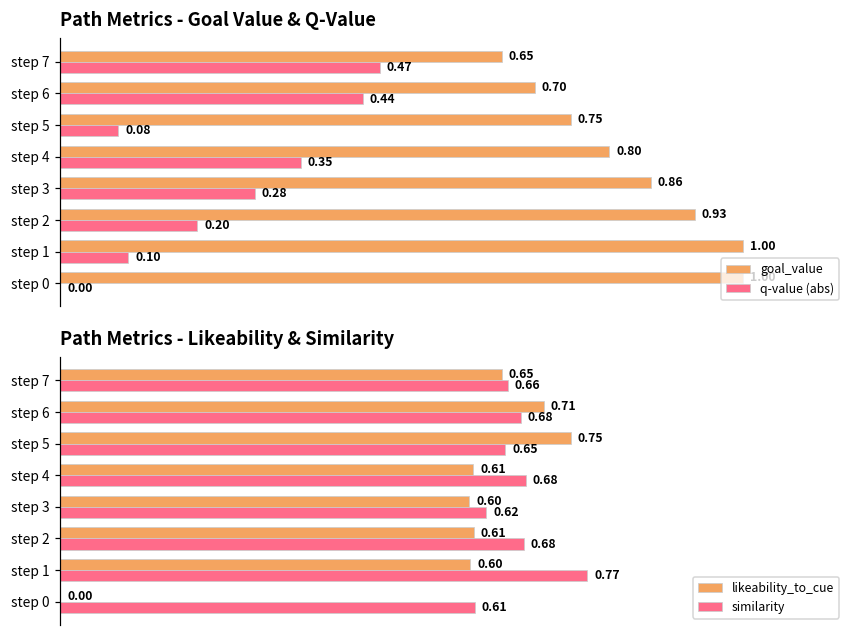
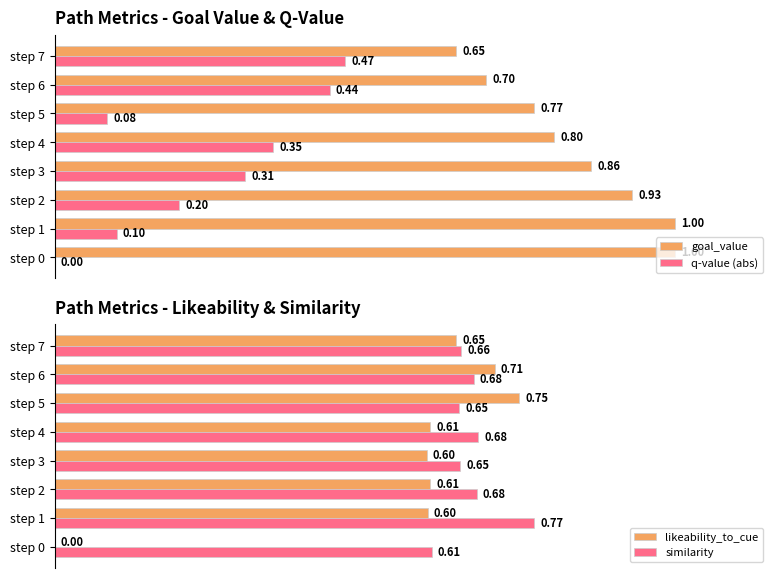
  {
    "Path Metrics - Goal Value & Q-Value": {
      "goal_value": {
        "step 7": 0.65,
        "step 6": 0.70,
-       "step 5": 0.75,
+       "step 5": 0.77,
        "step 4": 0.80,
        "step 3": 0.86,
        "step 2": 0.93,
        "step 1": 1.00
      },
      "q-value (abs)": {
        "step 7": 0.47,
        "step 6": 0.44,
        "step 5": 0.08,
        "step 4": 0.35,
-       "step 3": 0.28,
+       "step 3": 0.31,
        "step 2": 0.20,
        "step 1": 0.10,
        "step 0": 0.00
      }
    },
    "Path Metrics - Likeability & Similarity": {
      "likeability_to_cue": {
        "step 6": 0.71,
        "step 5": 0.75,
        "step 4": 0.61,
        "step 3": 0.60,
        "step 2": 0.61,
        "step 1": 0.60,
        "step 0": 0.00
      },
      "similarity": {
        "step 6": 0.68,
        "step 5": 0.65,
        "step 4": 0.68,
-       "step 3": 0.62,
+       "step 3": 0.65,
        "step 2": 0.68,
        "step 1": 0.77,
        "step 0": 0.61
      }
    }
  }
